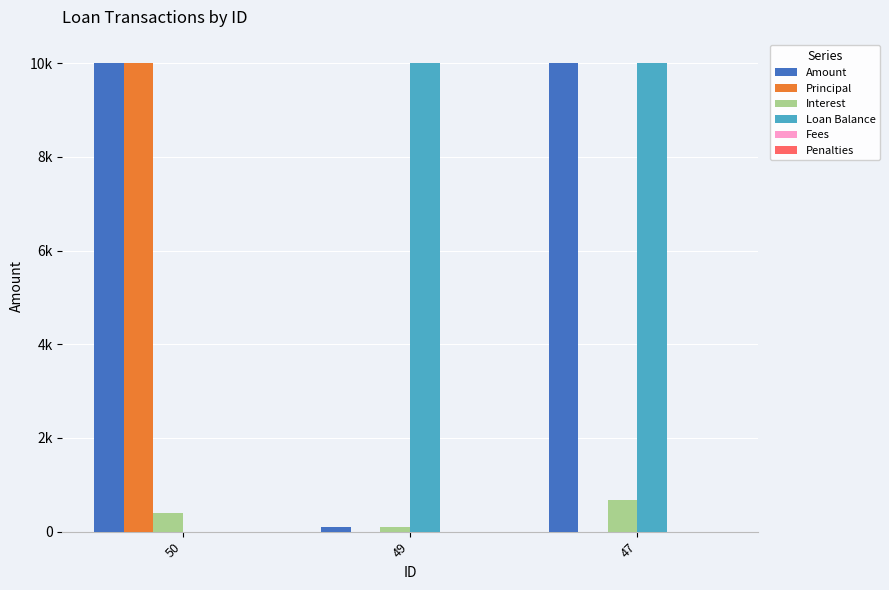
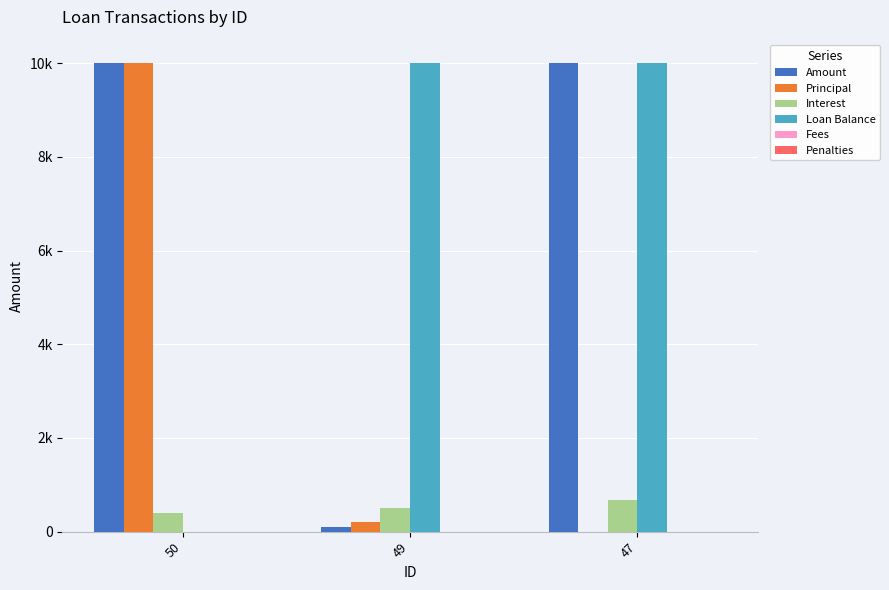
  {
    "Principal": {
      "50": 10000,
-     "49": 0,
+     "49": 200,
      "47": 0
    },
    "Interest": {
      "50": 400,
-     "49": 100,
+     "49": 500,
      "47": 700
    },
    "Fees": {
      "50": 0,
      "49": 0,
      "47": 0
    },
    "Penalties": {
      "50": 0,
      "49": 0,
      "47": 0
    }
  }
